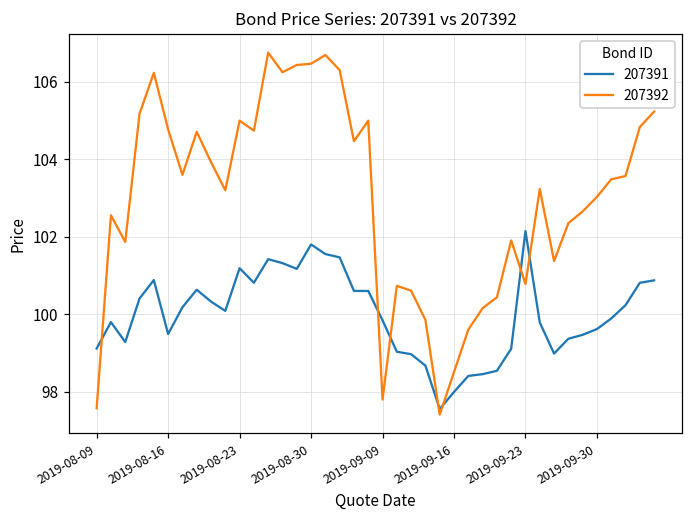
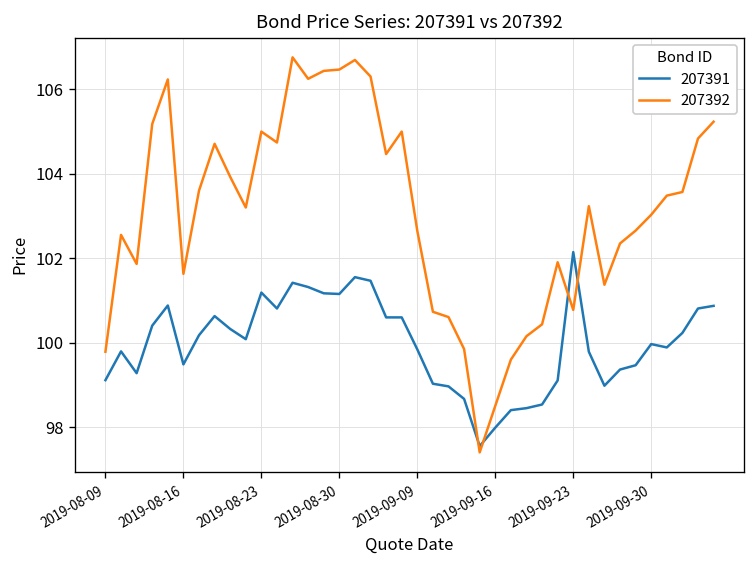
  {
    "207391": {
      "2019-08-09": 99.1,
      "2019-08-16": 99.5,
      "2019-08-23": 101.2,
-     "2019-08-30": 101.8,
+     "2019-08-30": 101.2,
      "2019-09-09": 99.8,
      "2019-09-16": 98.0,
      "2019-09-23": 102.1,
-     "2019-09-30": 99.6
+     "2019-09-30": 100.0
    },
    "207392": {
-     "2019-08-09": 97.6,
-     "2019-08-16": 104.8,
+     "2019-08-09": 99.8,
+     "2019-08-16": 101.6,
      "2019-08-23": 105.0,
      "2019-08-30": 106.5,
-     "2019-09-09": 97.8,
+     "2019-09-09": 102.6,
      "2019-09-16": 98.5,
      "2019-09-23": 100.8,
      "2019-09-30": 103.0
    }
  }
